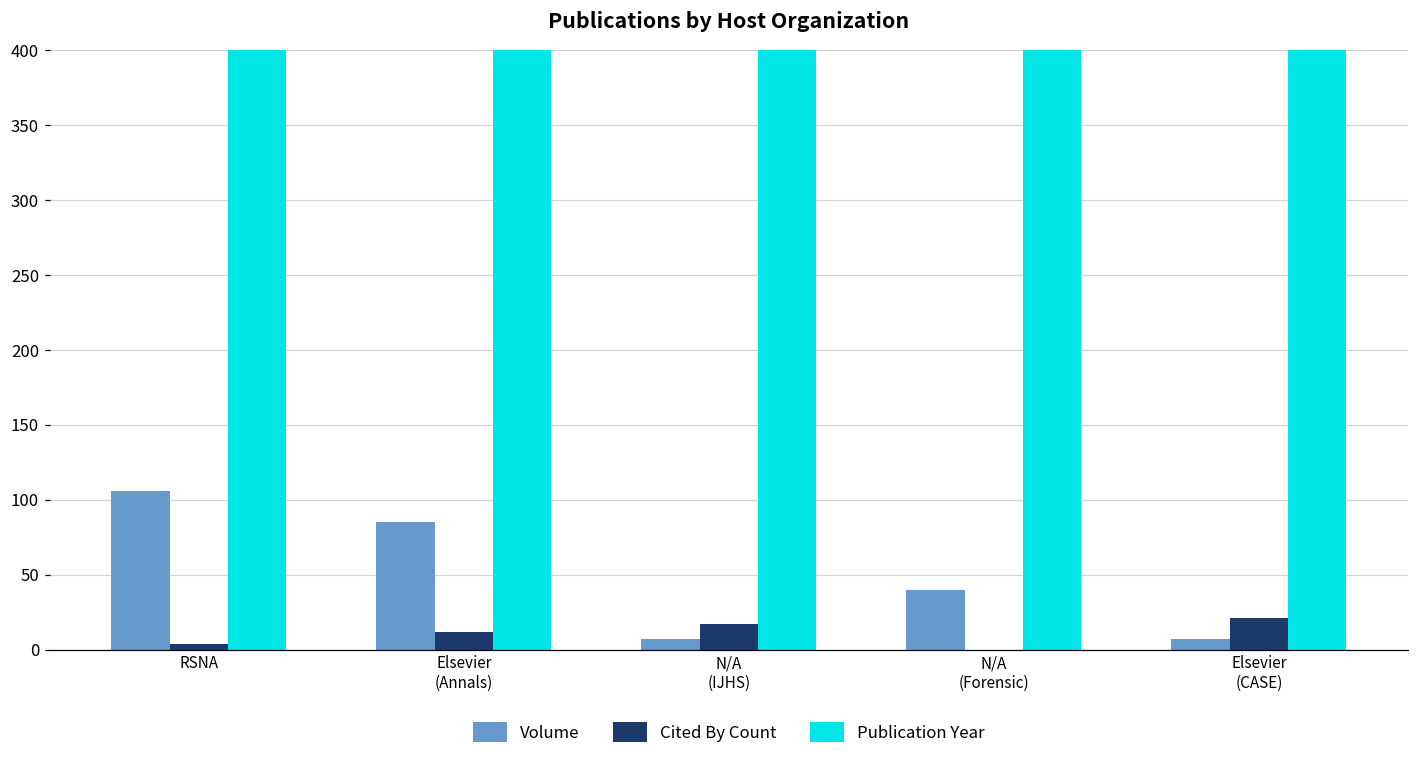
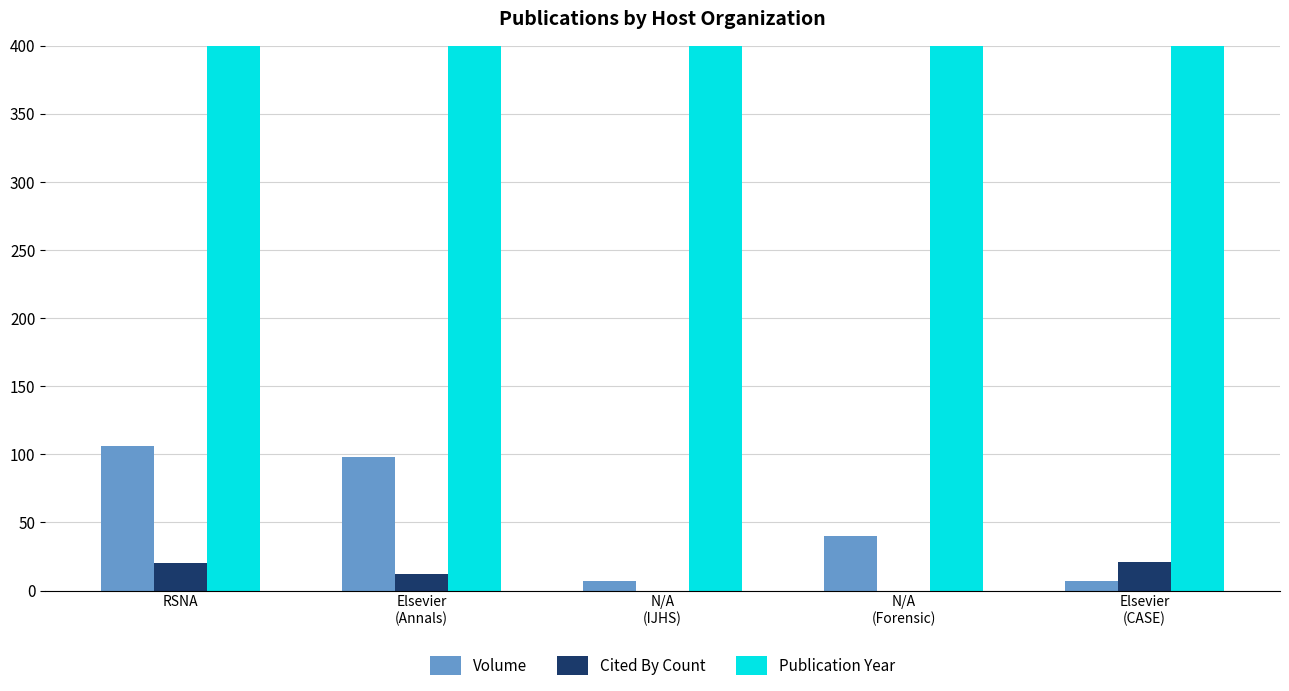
  {
    "Volume": {
      "RSNA": 106,
-     "Elsevier (Annals)": 85,
+     "Elsevier (Annals)": 98,
      "N/A (IJHS)": 7,
      "N/A (Forensic)": 40,
      "Elsevier (CASE)": 7
    },
    "Cited By Count": {
-     "RSNA": 4,
+     "RSNA": 20,
      "Elsevier (Annals)": 12,
-     "N/A (IJHS)": 17,
+     "N/A (IJHS)": 0,
      "N/A (Forensic)": 0,
      "Elsevier (CASE)": 21
    }
  }
